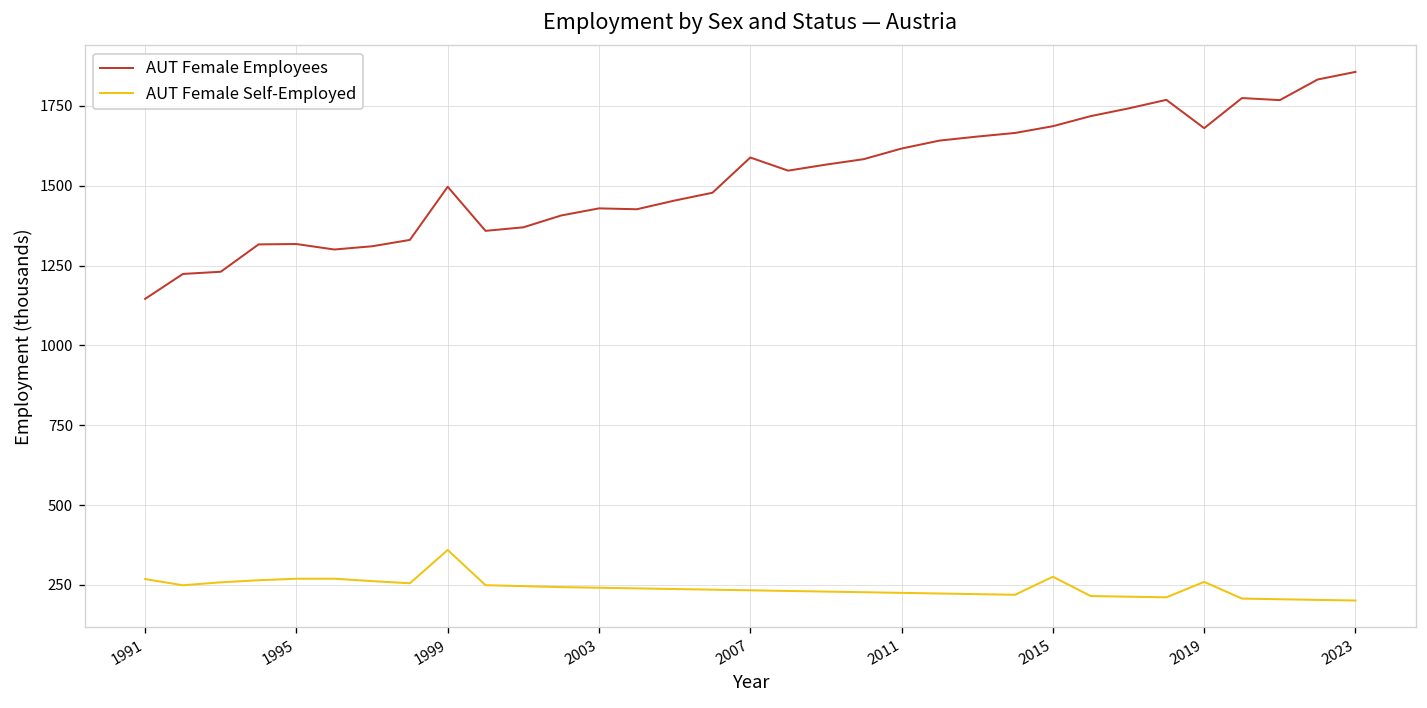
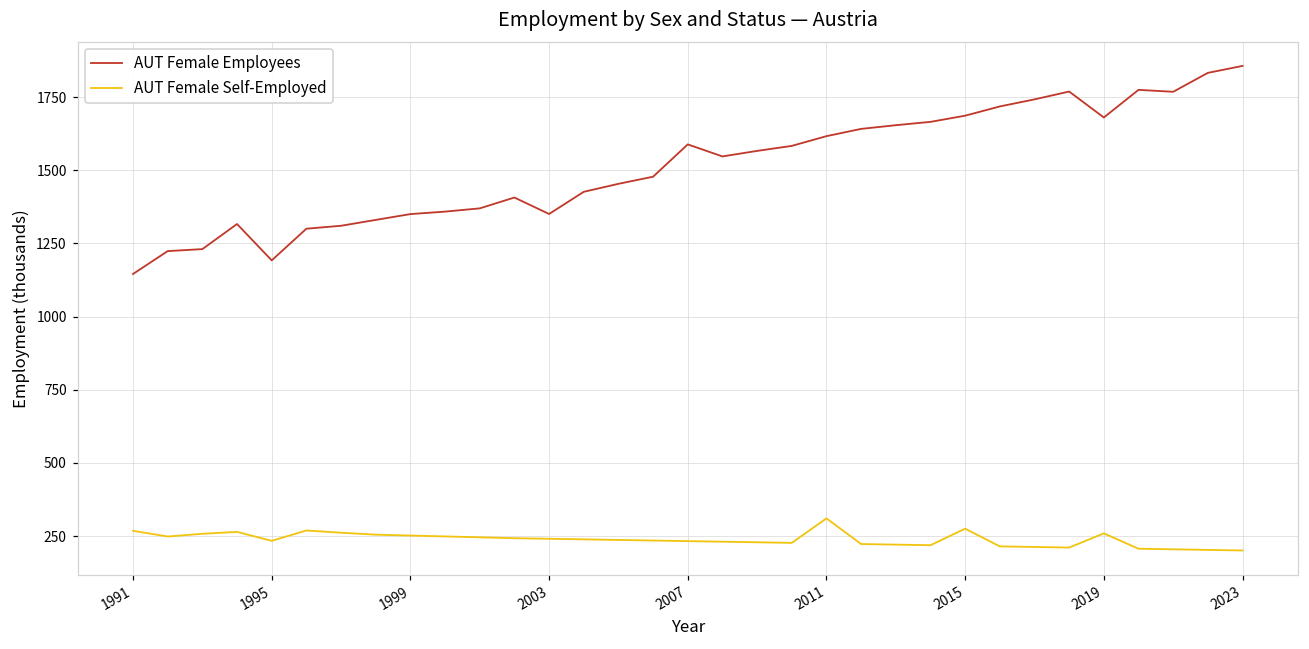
  {
    "AUT Female Employees": {
      "1991": 1150,
-     "1995": 1320,
-     "1999": 1500,
-     "2003": 1430,
+     "1995": 1190,
+     "1999": 1350,
+     "2003": 1350,
      "2007": 1590,
      "2011": 1620,
      "2015": 1690,
      "2019": 1680,
      "2023": 1860
    },
    "AUT Female Self-Employed": {
      "1991": 270,
-     "1995": 270,
-     "1999": 360,
+     "1995": 230,
+     "1999": 250,
      "2003": 240,
      "2007": 230,
-     "2011": 230,
+     "2011": 310,
      "2015": 280,
      "2019": 260,
      "2023": 200
    }
  }
